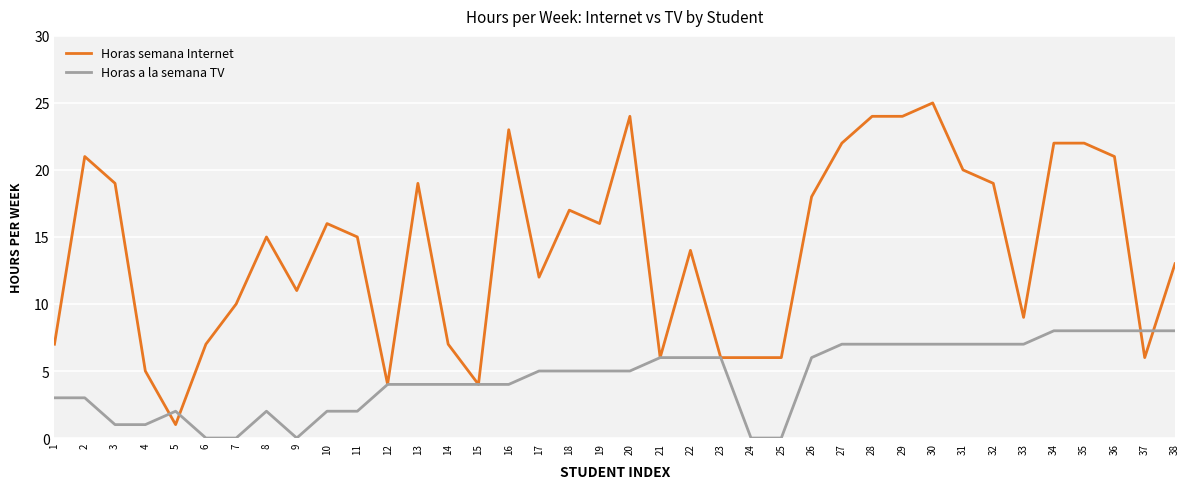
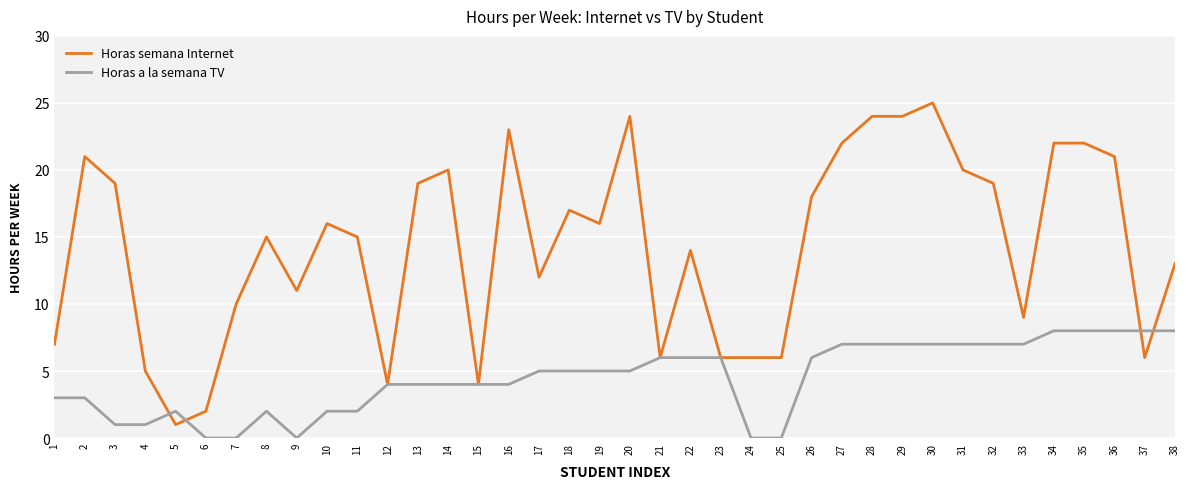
  {
    "Horas semana Internet": {
      "1": 7,
      "2": 21,
      "3": 19,
      "4": 5,
      "5": 1,
-     "6": 7,
+     "6": 2,
      "7": 10,
      "8": 15,
      "9": 11,
      "10": 16,
      "11": 15,
      "13": 19,
-     "14": 7,
+     "14": 20,
      "16": 23,
      "17": 12,
      "18": 17,
      "19": 16,
      "20": 24,
      "22": 14,
      "24": 6,
      "25": 6,
      "26": 18,
      "27": 22,
      "28": 24,
      "29": 24,
      "30": 25,
      "31": 20,
      "32": 19,
      "33": 9,
      "34": 22,
      "35": 22,
      "36": 21,
      "37": 6,
      "38": 13
    },
    "Horas a la semana TV": {
      "1": 3,
      "2": 3,
      "3": 1,
      "4": 1,
      "5": 2,
      "6": 0,
      "7": 0,
      "8": 2,
      "9": 0,
      "10": 2,
      "11": 2,
      "13": 4,
      "14": 4,
      "16": 4,
      "17": 5,
      "18": 5,
      "19": 5,
      "20": 5,
      "22": 6,
      "24": 0,
      "25": 0,
      "26": 6,
      "27": 7,
      "28": 7,
      "29": 7,
      "30": 7,
      "31": 7,
      "32": 7,
      "33": 7,
      "34": 8,
      "35": 8,
      "36": 8,
      "37": 8,
      "38": 8
    }
  }
